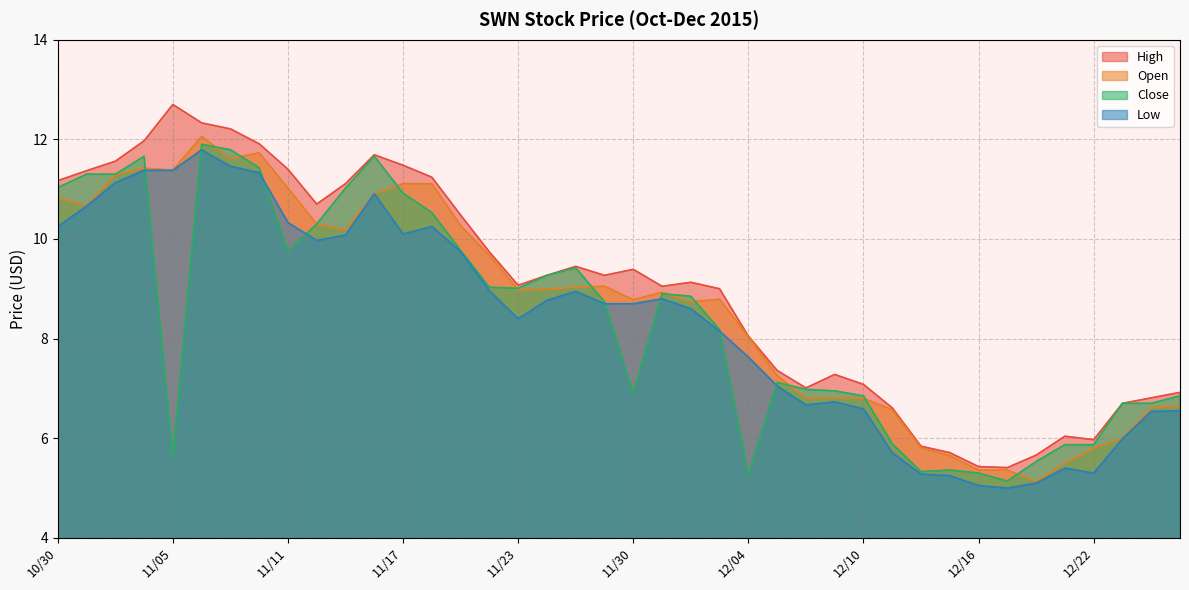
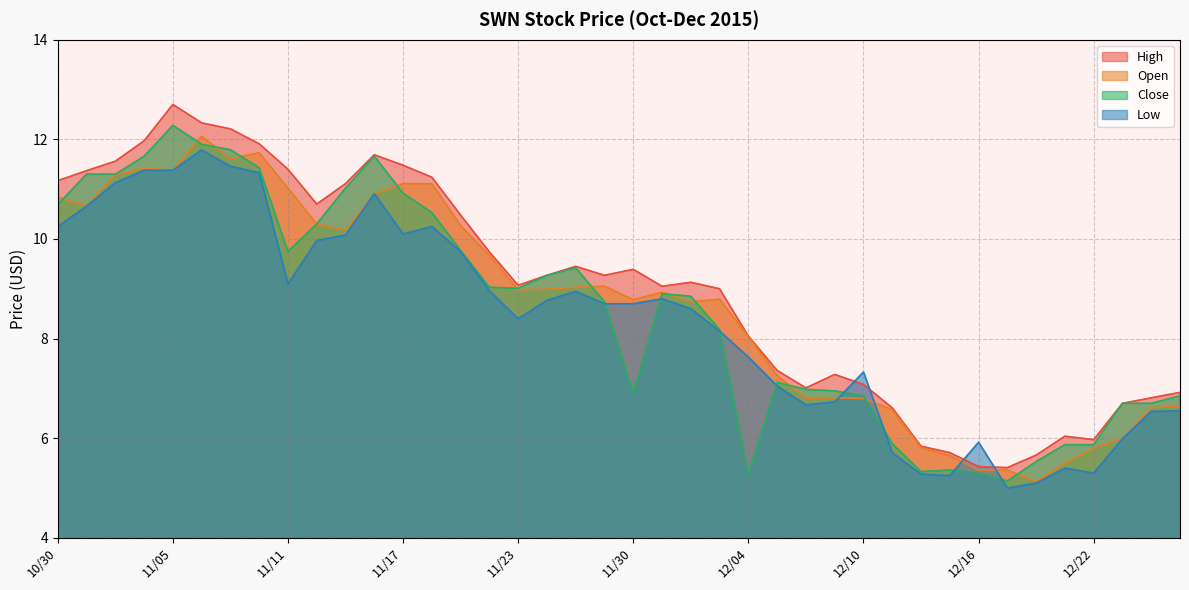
  {
    "Close": {
-     "10/30": 11.0,
-     "11/05": 5.6,
+     "10/30": 10.7,
+     "11/05": 12.3,
      "11/11": 9.8,
      "11/17": 10.9,
      "11/30": 6.9,
      "12/04": 5.3,
      "12/16": 5.3,
      "12/22": 5.9
    },
    "Low": {
      "10/30": 10.3,
-     "11/11": 10.3,
+     "11/11": 9.1,
      "11/17": 10.1,
      "11/23": 8.4,
      "11/30": 8.7,
      "12/04": 7.6,
-     "12/10": 6.6,
-     "12/16": 5.1,
+     "12/10": 7.3,
+     "12/16": 5.9,
      "12/22": 5.3
    }
  }
